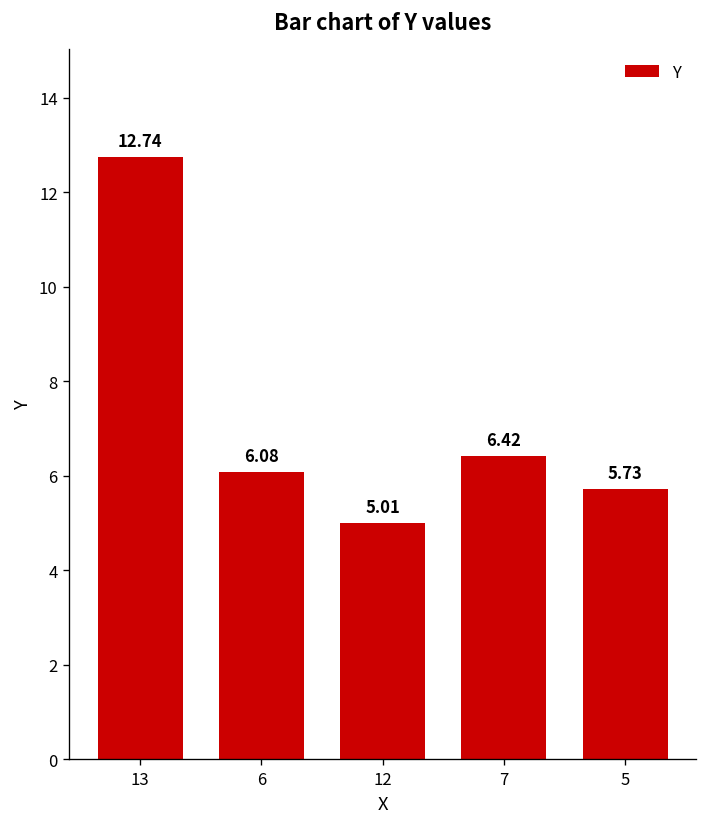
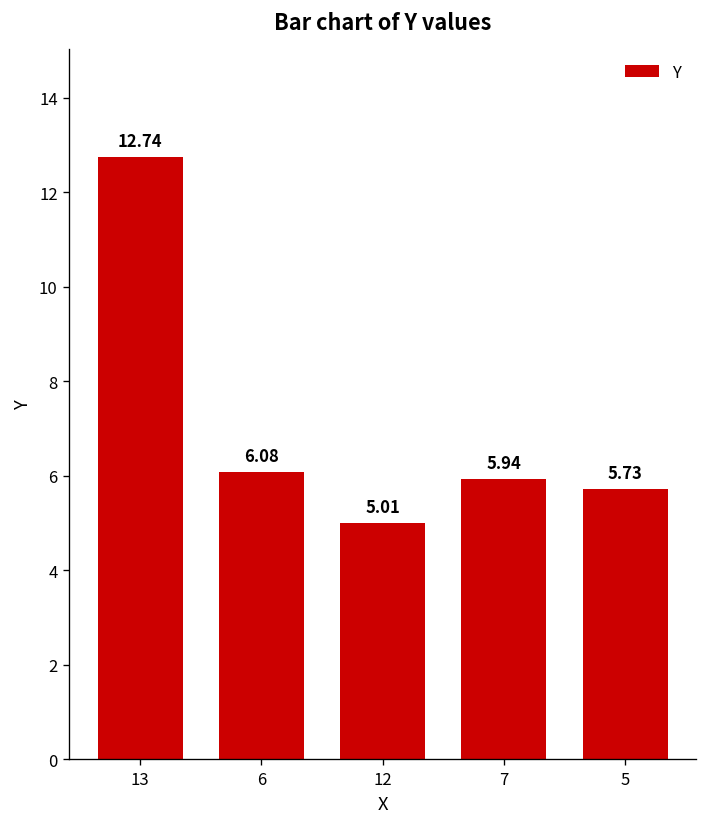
  {
    "13": 12.74,
    "6": 6.08,
    "12": 5.01,
-   "7": 6.42,
+   "7": 5.94,
    "5": 5.73
  }
